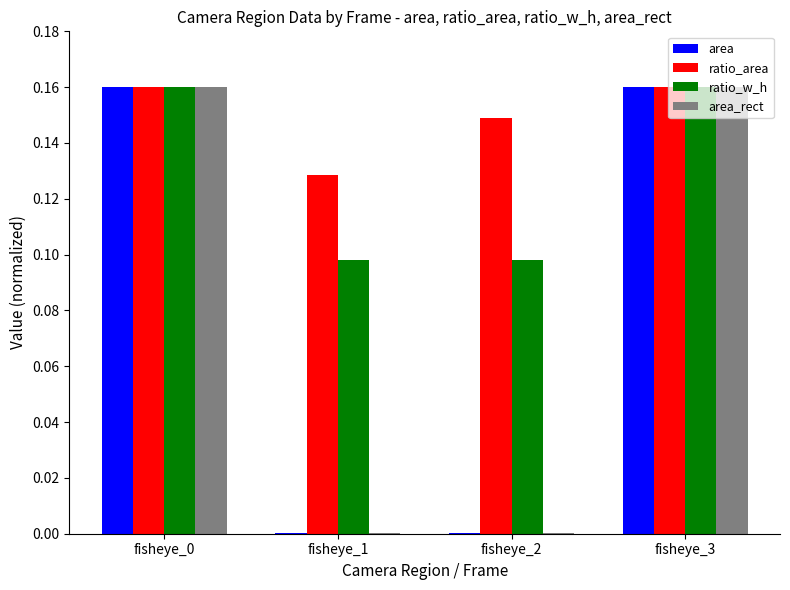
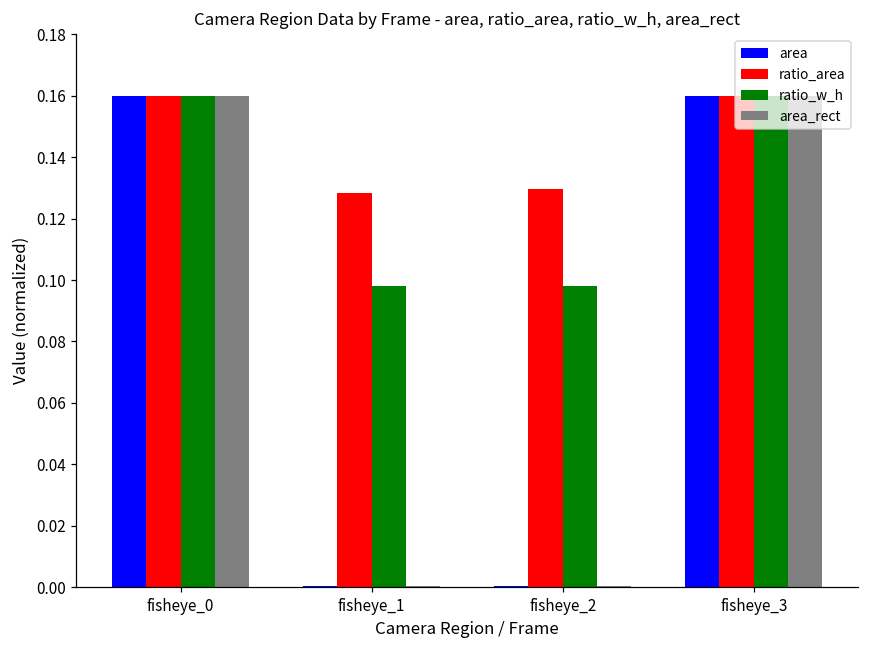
  {
    "area": {
      "fisheye_0": 0.160,
      "fisheye_3": 0.160
    },
    "ratio_area": {
      "fisheye_0": 0.160,
      "fisheye_1": 0.128,
-     "fisheye_2": 0.149
+     "fisheye_2": 0.130
    },
    "ratio_w_h": {
      "fisheye_0": 0.160,
      "fisheye_1": 0.098,
      "fisheye_2": 0.098
    },
    "area_rect": {
      "fisheye_0": 0.160
    }
  }
